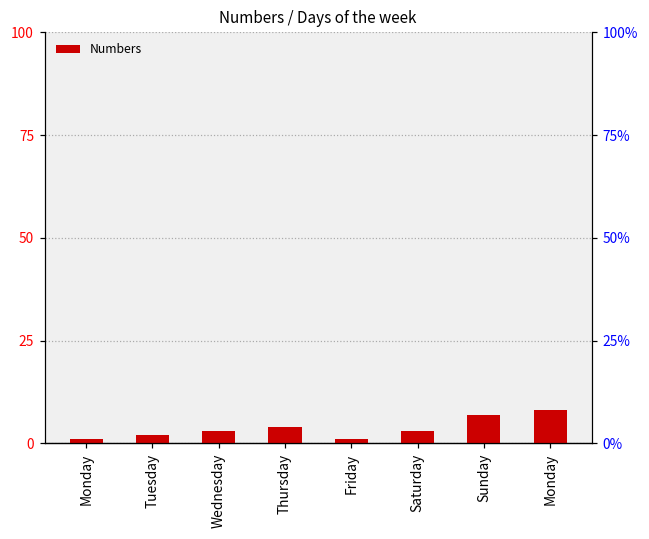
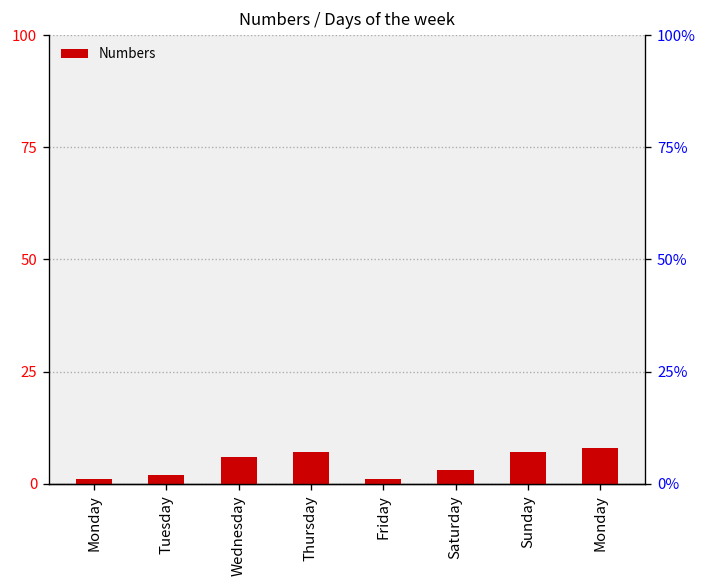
  {
    "Tuesday": 2,
-   "Wednesday": 3,
-   "Thursday": 4,
+   "Wednesday": 6,
+   "Thursday": 7,
    "Friday": 1,
    "Saturday": 3,
    "Sunday": 7
  }
